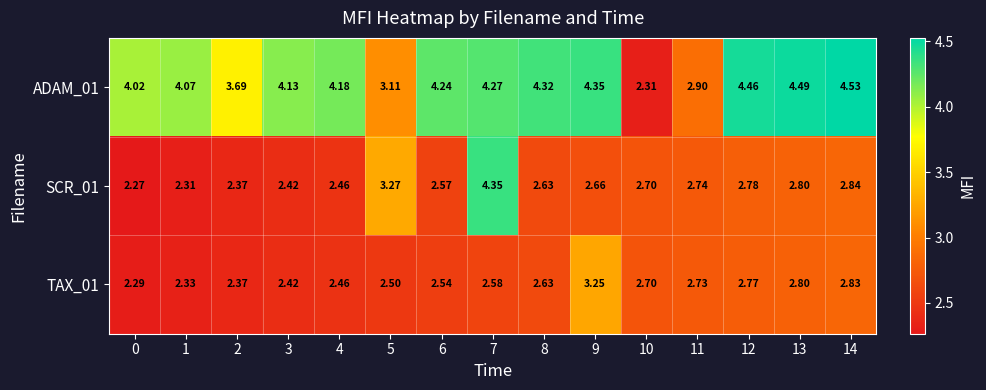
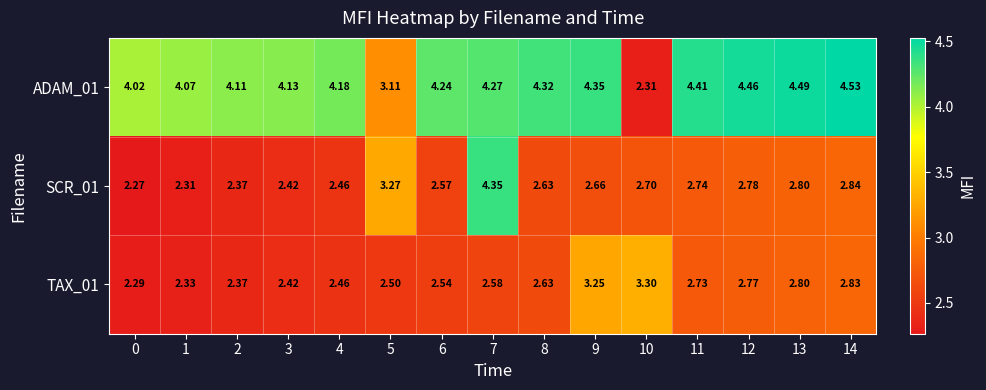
  {
    "ADAM_01": {
      "0": 4.02,
      "1": 4.07,
-     "2": 3.69,
+     "2": 4.11,
      "3": 4.13,
      "4": 4.18,
      "5": 3.11,
      "6": 4.24,
      "7": 4.27,
      "8": 4.32,
      "9": 4.35,
      "10": 2.31,
-     "11": 2.90,
+     "11": 4.41,
      "12": 4.46,
      "13": 4.49,
      "14": 4.53
    },
    "SCR_01": {
      "0": 2.27,
      "1": 2.31,
      "2": 2.37,
      "3": 2.42,
      "4": 2.46,
      "5": 3.27,
      "6": 2.57,
      "7": 4.35,
      "8": 2.63,
      "9": 2.66,
      "10": 2.70,
      "11": 2.74,
      "12": 2.78,
      "13": 2.80,
      "14": 2.84
    },
    "TAX_01": {
      "0": 2.29,
      "1": 2.33,
      "2": 2.37,
      "3": 2.42,
      "4": 2.46,
      "5": 2.50,
      "6": 2.54,
      "7": 2.58,
      "8": 2.63,
      "9": 3.25,
-     "10": 2.70,
+     "10": 3.30,
      "11": 2.73,
      "12": 2.77,
      "13": 2.80,
      "14": 2.83
    }
  }
